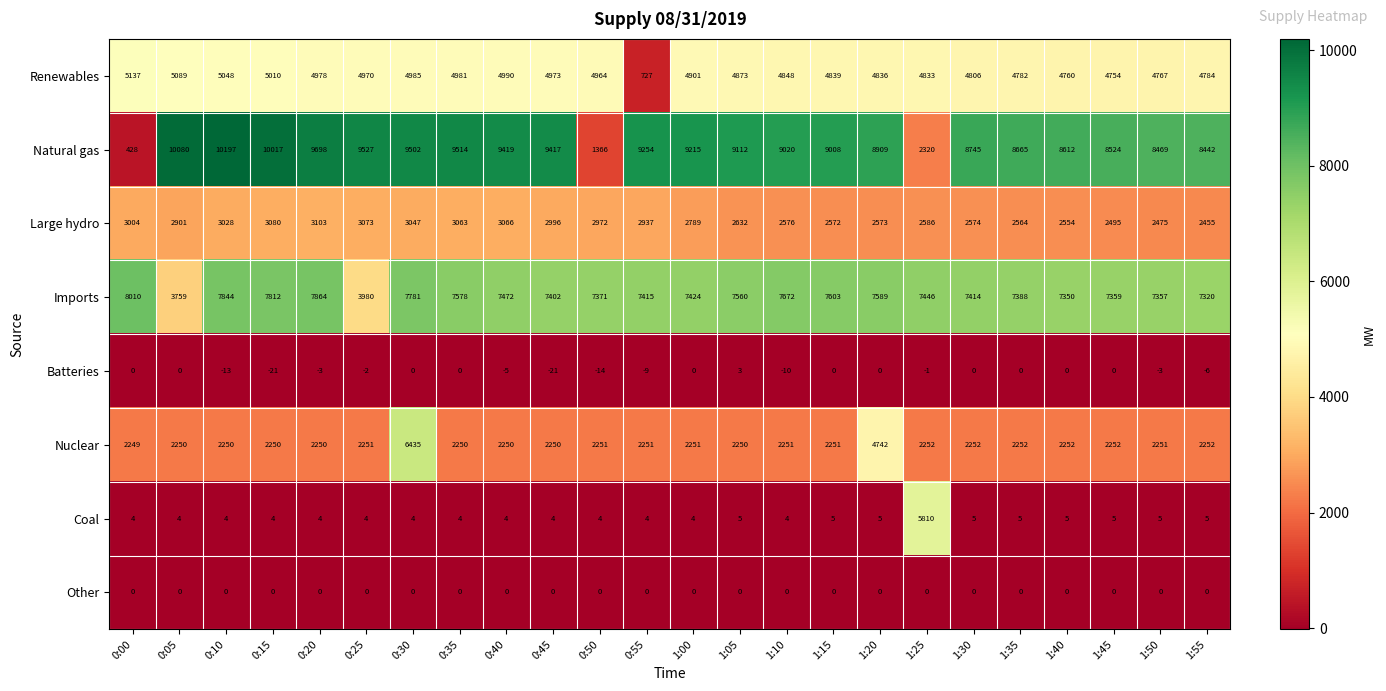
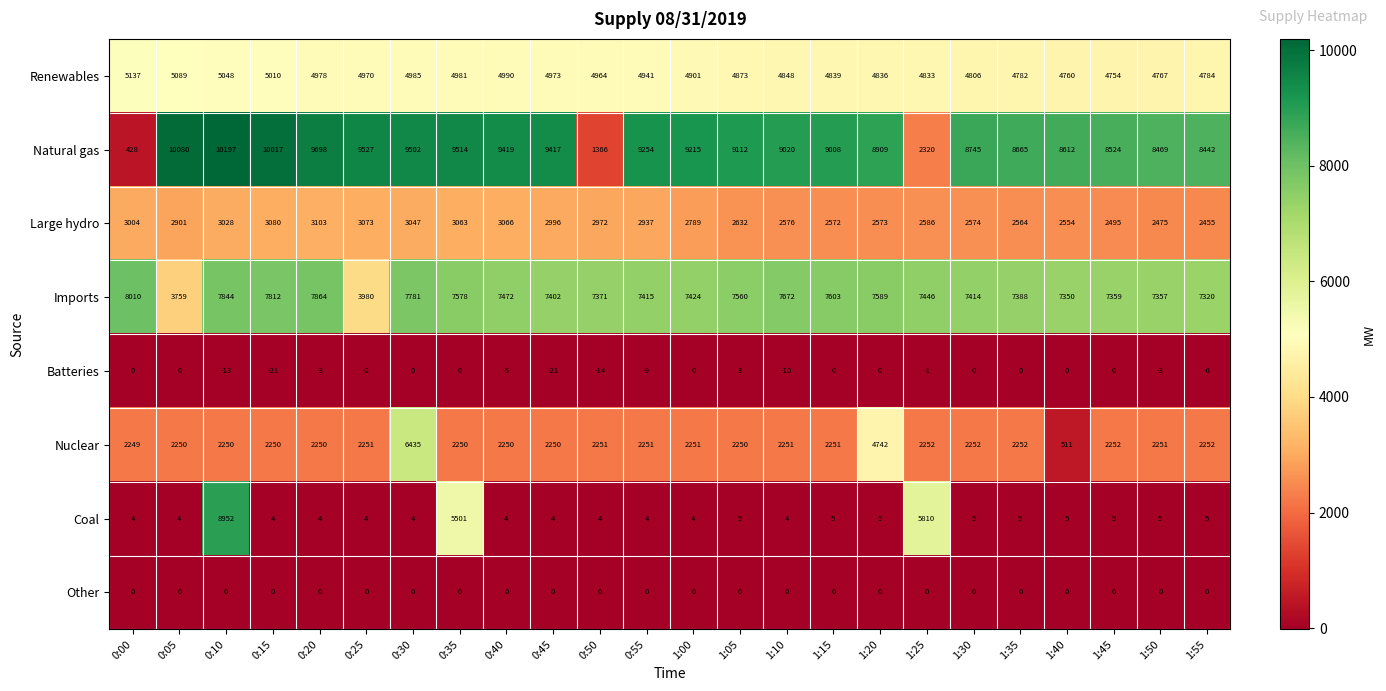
  {
    "Renewables": {
      "0:00": 5137,
      "0:05": 5089,
      "0:10": 5048,
      "0:15": 5010,
      "0:20": 4978,
      "0:25": 4970,
      "0:30": 4985,
      "0:35": 4981,
      "0:40": 4990,
      "0:45": 4973,
      "0:50": 4964,
-     "0:55": 727,
+     "0:55": 4941,
      "1:00": 4901,
      "1:05": 4873,
      "1:10": 4848,
      "1:15": 4839,
      "1:20": 4836,
      "1:25": 4833,
      "1:30": 4806,
      "1:35": 4782,
      "1:40": 4760,
      "1:45": 4754,
      "1:50": 4767,
      "1:55": 4784
    },
    "Natural gas": {
      "0:00": 428,
      "0:05": 10080,
      "0:10": 10197,
      "0:15": 10017,
      "0:20": 9698,
      "0:25": 9527,
      "0:30": 9502,
      "0:35": 9514,
      "0:40": 9419,
      "0:45": 9417,
      "0:50": 1366,
      "0:55": 9254,
      "1:00": 9215,
      "1:05": 9112,
      "1:10": 9020,
      "1:15": 9008,
      "1:20": 8909,
      "1:25": 2320,
      "1:30": 8745,
      "1:35": 8665,
      "1:40": 8612,
      "1:45": 8524,
      "1:50": 8469,
      "1:55": 8442
    },
    "Large hydro": {
      "0:00": 3004,
      "0:05": 2901,
      "0:10": 3028,
      "0:15": 3080,
      "0:20": 3103,
      "0:25": 3073,
      "0:30": 3047,
      "0:35": 3063,
      "0:40": 3066,
      "0:45": 2996,
      "0:50": 2972,
      "0:55": 2937,
      "1:00": 2789,
      "1:05": 2632,
      "1:10": 2576,
      "1:15": 2572,
      "1:20": 2573,
      "1:25": 2586,
      "1:30": 2574,
      "1:35": 2564,
      "1:40": 2554,
      "1:45": 2495,
      "1:50": 2475,
      "1:55": 2455
    },
    "Imports": {
      "0:00": 8010,
      "0:05": 3759,
      "0:10": 7844,
      "0:15": 7812,
      "0:20": 7864,
      "0:25": 3980,
      "0:30": 7781,
      "0:35": 7578,
      "0:40": 7472,
      "0:45": 7402,
      "0:50": 7371,
      "0:55": 7415,
      "1:00": 7424,
      "1:05": 7560,
      "1:10": 7672,
      "1:15": 7603,
      "1:20": 7589,
      "1:25": 7446,
      "1:30": 7414,
      "1:35": 7388,
      "1:40": 7350,
      "1:45": 7359,
      "1:50": 7357,
      "1:55": 7320
    },
    "Batteries": {
      "0:00": 0,
      "0:05": 0,
      "0:10": -13,
      "0:15": -21,
      "0:20": -3,
      "0:25": -2,
      "0:30": 0,
      "0:35": 0,
      "0:40": -5,
      "0:45": -21,
      "0:50": -14,
      "0:55": -9,
      "1:00": 0,
      "1:05": 3,
      "1:10": -10,
      "1:15": 0,
      "1:20": 0,
      "1:25": -1,
      "1:30": 0,
      "1:35": 0,
      "1:40": 0,
      "1:45": 0,
      "1:50": -3,
      "1:55": -6
    },
    "Nuclear": {
      "0:00": 2249,
      "0:05": 2250,
      "0:10": 2250,
      "0:15": 2250,
      "0:20": 2250,
      "0:25": 2251,
      "0:30": 6435,
      "0:35": 2250,
      "0:40": 2250,
      "0:45": 2250,
      "0:50": 2251,
      "0:55": 2251,
      "1:00": 2251,
      "1:05": 2250,
      "1:10": 2251,
      "1:15": 2251,
      "1:20": 4742,
      "1:25": 2252,
      "1:30": 2252,
      "1:35": 2252,
-     "1:40": 2252,
+     "1:40": 511,
      "1:45": 2252,
      "1:50": 2251,
      "1:55": 2252
    },
    "Coal": {
      "0:00": 4,
      "0:05": 4,
-     "0:10": 4,
+     "0:10": 8952,
      "0:15": 4,
      "0:20": 4,
      "0:25": 4,
      "0:30": 4,
-     "0:35": 4,
+     "0:35": 5501,
      "0:40": 4,
      "0:45": 4,
      "0:50": 4,
      "0:55": 4,
      "1:00": 4,
      "1:05": 5,
      "1:10": 4,
      "1:15": 5,
      "1:20": 5,
      "1:25": 5810,
      "1:30": 5,
      "1:35": 5,
      "1:40": 5,
      "1:45": 5,
      "1:50": 5,
      "1:55": 5
    },
    "Other": {
      "0:00": 0,
      "0:05": 0,
      "0:10": 0,
      "0:15": 0,
      "0:20": 0,
      "0:25": 0,
      "0:30": 0,
      "0:35": 0,
      "0:40": 0,
      "0:45": 0,
      "0:50": 0,
      "0:55": 0,
      "1:00": 0,
      "1:05": 0,
      "1:10": 0,
      "1:15": 0,
      "1:20": 0,
      "1:25": 0,
      "1:30": 0,
      "1:35": 0,
      "1:40": 0,
      "1:45": 0,
      "1:50": 0,
      "1:55": 0
    }
  }
